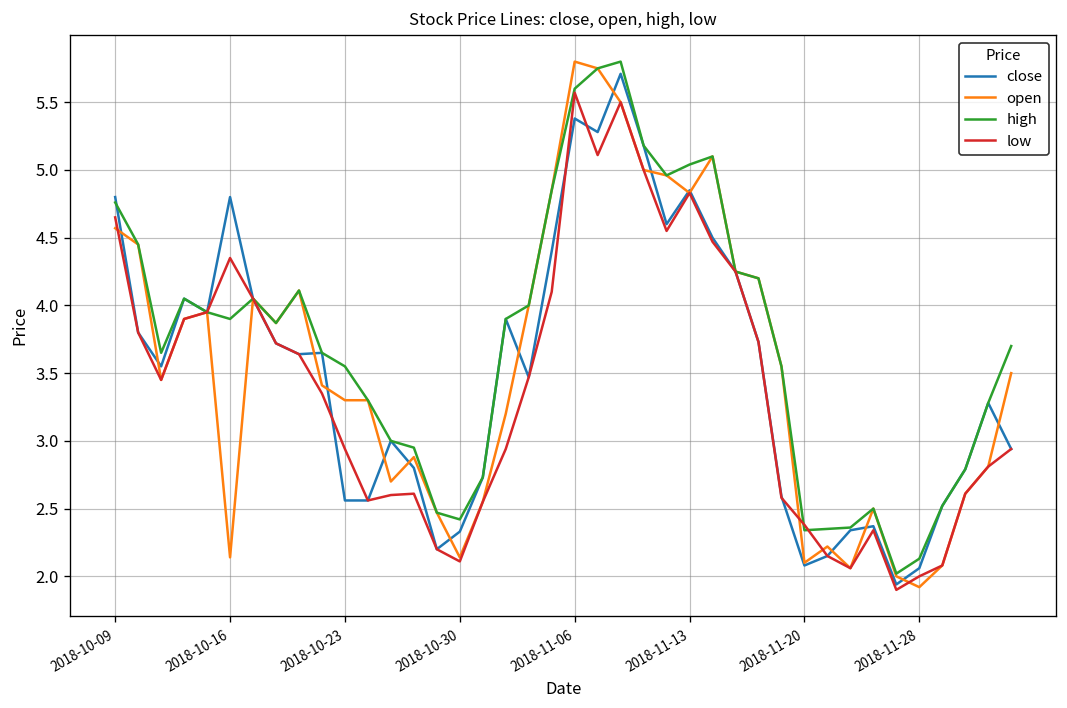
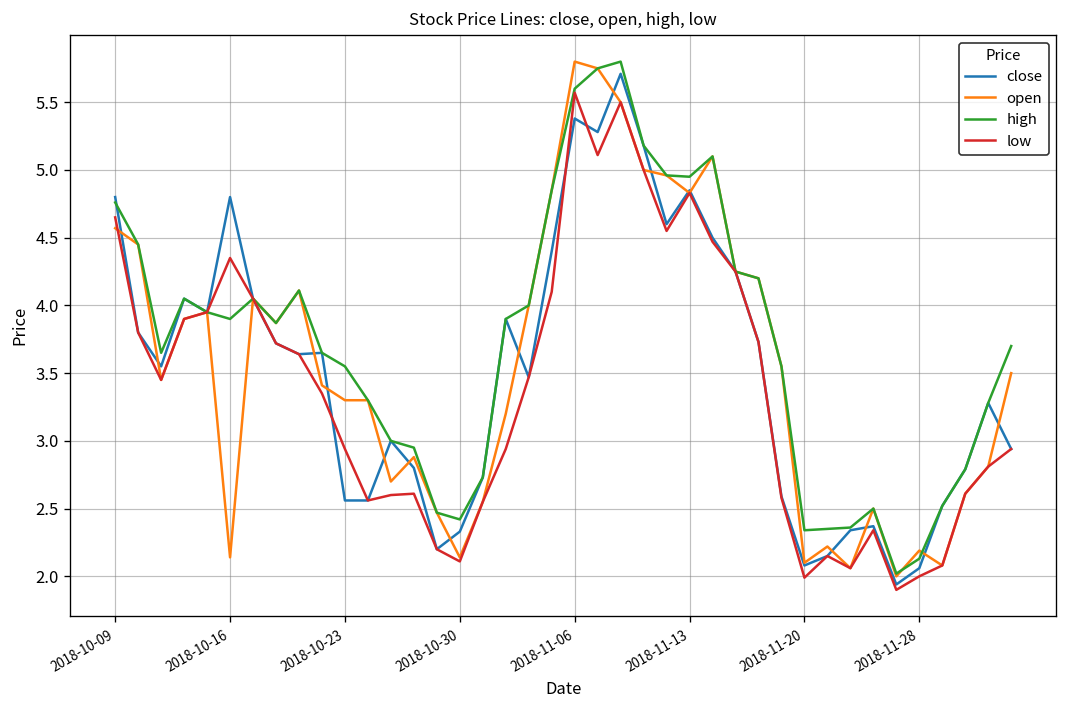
  {
    "close": {
      "2018-10-09": 4.80,
      "2018-10-16": 4.80,
      "2018-10-23": 2.56,
      "2018-10-30": 2.33,
      "2018-11-06": 5.38,
      "2018-11-28": 2.06
    },
    "open": {
      "2018-10-09": 4.57,
      "2018-10-16": 2.14,
      "2018-10-23": 3.30,
      "2018-10-30": 2.14,
      "2018-11-06": 5.80,
-     "2018-11-28": 1.92
+     "2018-11-28": 2.19
    },
    "high": {
      "2018-10-09": 4.76,
      "2018-10-16": 3.90,
      "2018-10-23": 3.55,
      "2018-10-30": 2.42,
      "2018-11-06": 5.60,
-     "2018-11-13": 5.04,
+     "2018-11-13": 4.95,
      "2018-11-20": 2.34,
      "2018-11-28": 2.13
    },
    "low": {
      "2018-10-09": 4.65,
      "2018-10-16": 4.35,
      "2018-10-23": 2.94,
      "2018-10-30": 2.11,
      "2018-11-06": 5.57,
-     "2018-11-20": 2.38,
+     "2018-11-20": 1.99,
      "2018-11-28": 2.00
    }
  }
